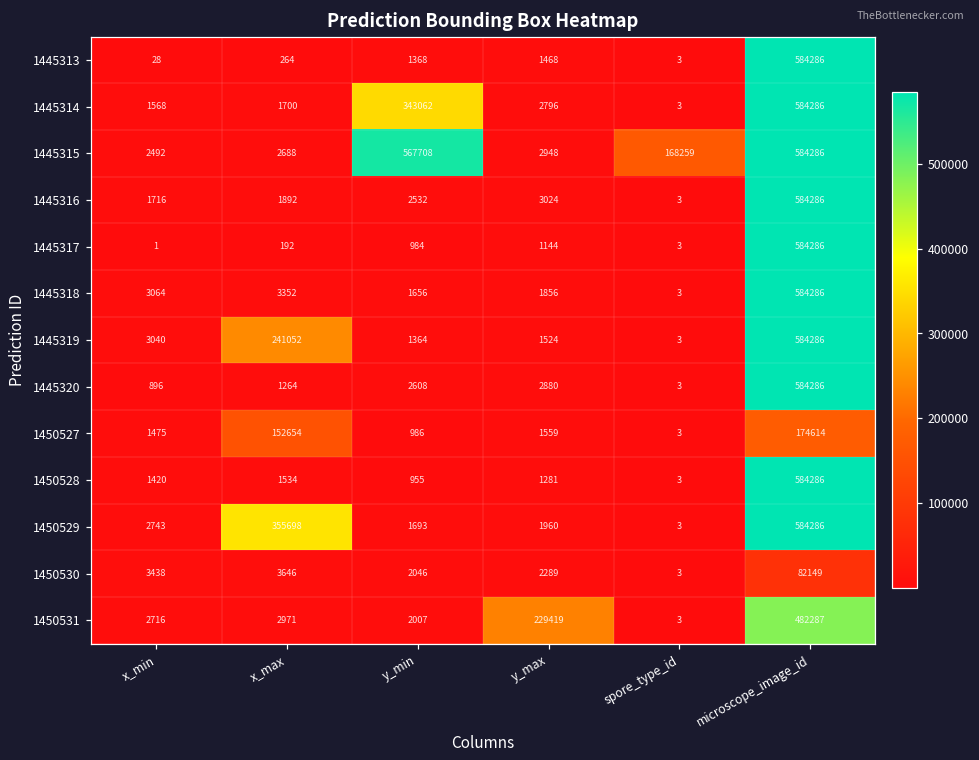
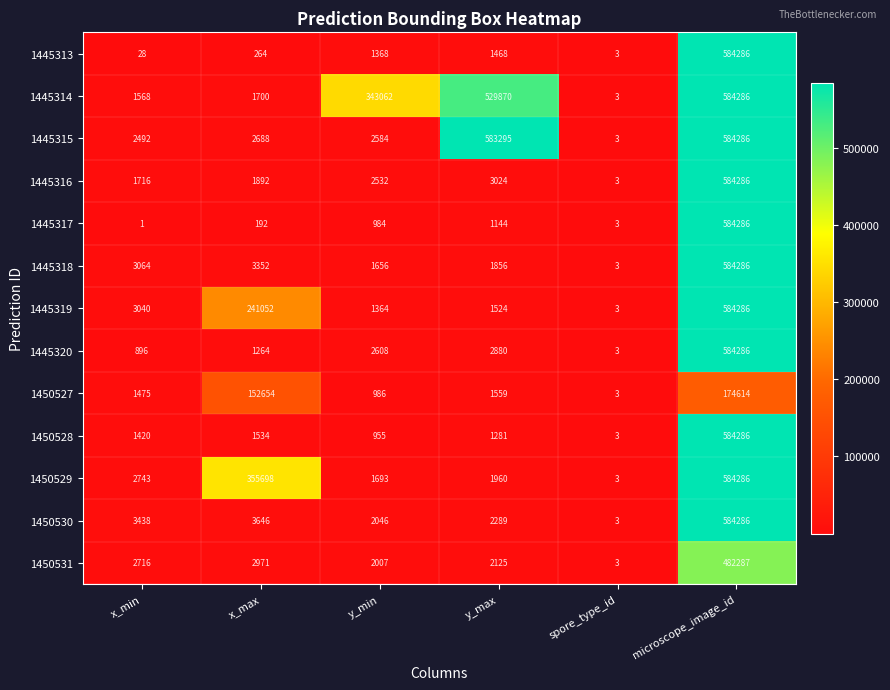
  {
    "1445313": {
      "x_min": 28,
      "x_max": 264,
      "y_min": 1368,
      "y_max": 1468,
      "spore_type_id": 3,
      "microscope_image_id": 584286
    },
    "1445314": {
      "x_min": 1568,
      "x_max": 1700,
      "y_min": 343062,
-     "y_max": 2796,
+     "y_max": 529870,
      "spore_type_id": 3,
      "microscope_image_id": 584286
    },
    "1445315": {
      "x_min": 2492,
      "x_max": 2688,
-     "y_min": 567708,
-     "y_max": 2948,
-     "spore_type_id": 168259,
+     "y_min": 2584,
+     "y_max": 583295,
+     "spore_type_id": 3,
      "microscope_image_id": 584286
    },
    "1445316": {
      "x_min": 1716,
      "x_max": 1892,
      "y_min": 2532,
      "y_max": 3024,
      "spore_type_id": 3,
      "microscope_image_id": 584286
    },
    "1445317": {
      "x_min": 1,
      "x_max": 192,
      "y_min": 984,
      "y_max": 1144,
      "spore_type_id": 3,
      "microscope_image_id": 584286
    },
    "1445318": {
      "x_min": 3064,
      "x_max": 3352,
      "y_min": 1656,
      "y_max": 1856,
      "spore_type_id": 3,
      "microscope_image_id": 584286
    },
    "1445319": {
      "x_min": 3040,
      "x_max": 241052,
      "y_min": 1364,
      "y_max": 1524,
      "spore_type_id": 3,
      "microscope_image_id": 584286
    },
    "1445320": {
      "x_min": 896,
      "x_max": 1264,
      "y_min": 2608,
      "y_max": 2880,
      "spore_type_id": 3,
      "microscope_image_id": 584286
    },
    "1450527": {
      "x_min": 1475,
      "x_max": 152654,
      "y_min": 986,
      "y_max": 1559,
      "spore_type_id": 3,
      "microscope_image_id": 174614
    },
    "1450528": {
      "x_min": 1420,
      "x_max": 1534,
      "y_min": 955,
      "y_max": 1281,
      "spore_type_id": 3,
      "microscope_image_id": 584286
    },
    "1450529": {
      "x_min": 2743,
      "x_max": 355698,
      "y_min": 1693,
      "y_max": 1960,
      "spore_type_id": 3,
      "microscope_image_id": 584286
    },
    "1450530": {
      "x_min": 3438,
      "x_max": 3646,
      "y_min": 2046,
      "y_max": 2289,
      "spore_type_id": 3,
-     "microscope_image_id": 82149
+     "microscope_image_id": 584286
    },
    "1450531": {
      "x_min": 2716,
      "x_max": 2971,
      "y_min": 2007,
-     "y_max": 229419,
+     "y_max": 2125,
      "spore_type_id": 3,
      "microscope_image_id": 482287
    }
  }
